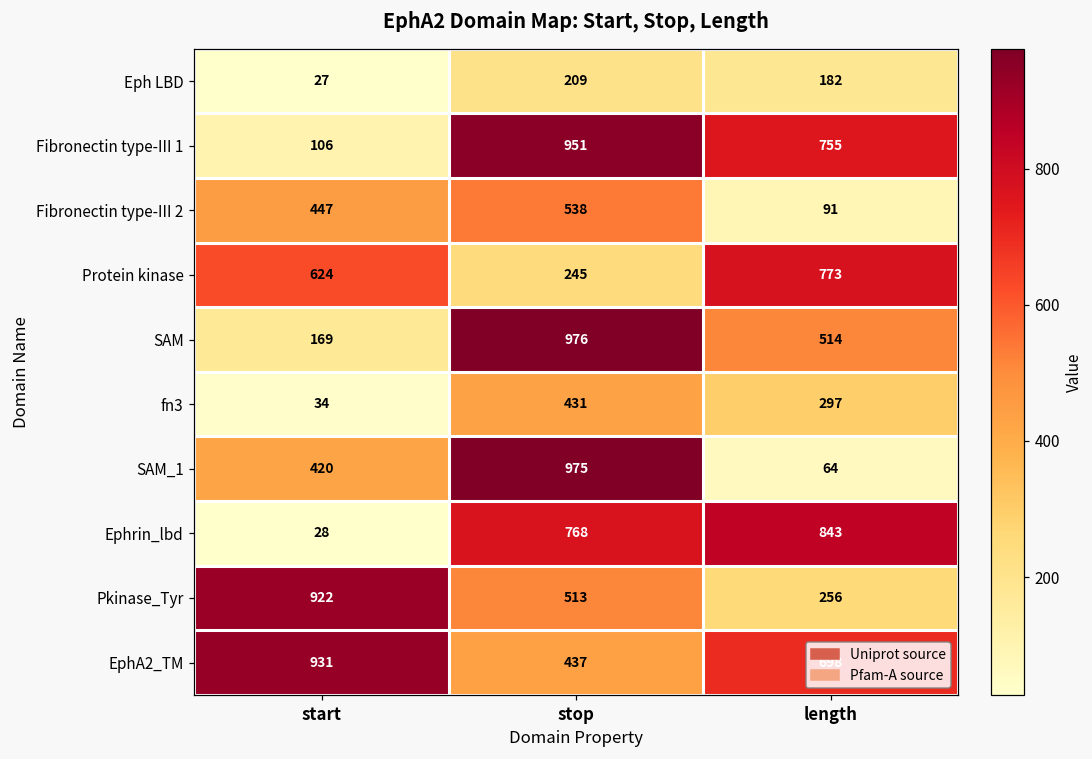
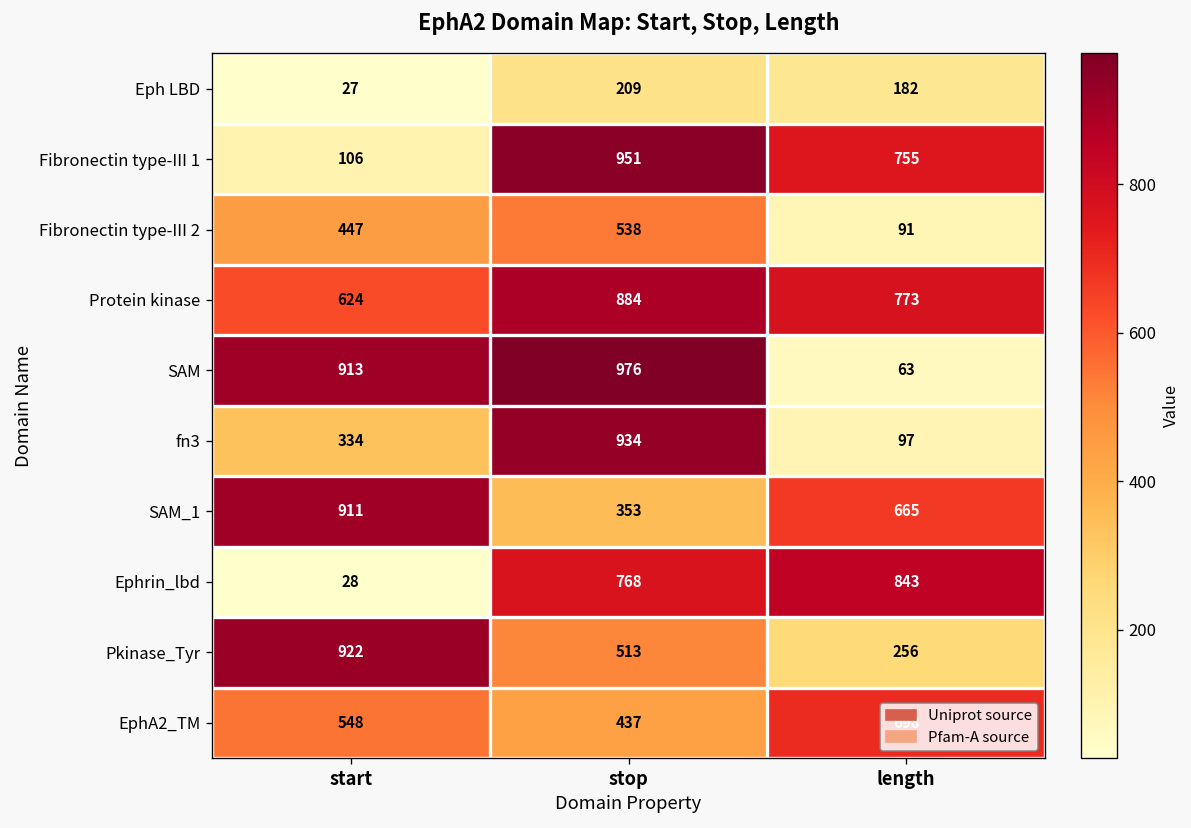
  {
    "Eph LBD": {
      "start": 27,
      "stop": 209,
      "length": 182
    },
    "Fibronectin type-III 1": {
      "start": 106,
      "stop": 951,
      "length": 755
    },
    "Fibronectin type-III 2": {
      "start": 447,
      "stop": 538,
      "length": 91
    },
    "Protein kinase": {
      "start": 624,
-     "stop": 245,
+     "stop": 884,
      "length": 773
    },
    "SAM": {
-     "start": 169,
+     "start": 913,
      "stop": 976,
-     "length": 514
+     "length": 63
    },
    "fn3": {
-     "start": 34,
-     "stop": 431,
-     "length": 297
+     "start": 334,
+     "stop": 934,
+     "length": 97
    },
    "SAM_1": {
-     "start": 420,
-     "stop": 975,
-     "length": 64
+     "start": 911,
+     "stop": 353,
+     "length": 665
    },
    "Ephrin_lbd": {
      "start": 28,
      "stop": 768,
      "length": 843
    },
    "Pkinase_Tyr": {
      "start": 922,
      "stop": 513,
      "length": 256
    },
    "EphA2_TM": {
-     "start": 931,
+     "start": 548,
      "stop": 437
    }
  }
